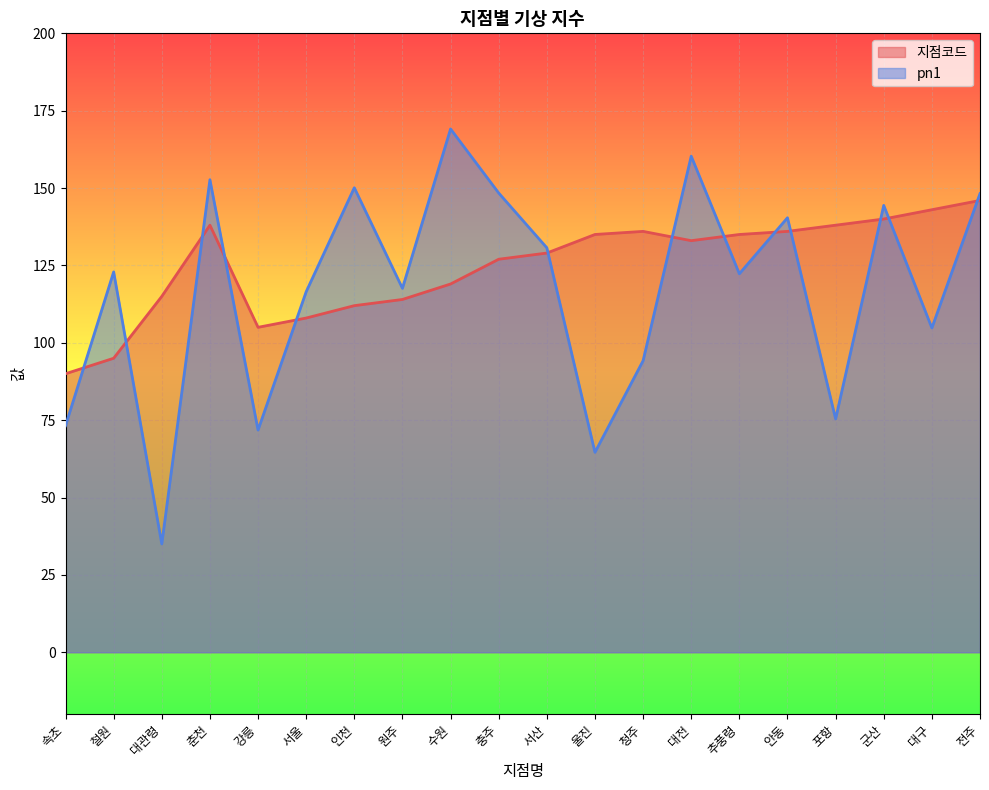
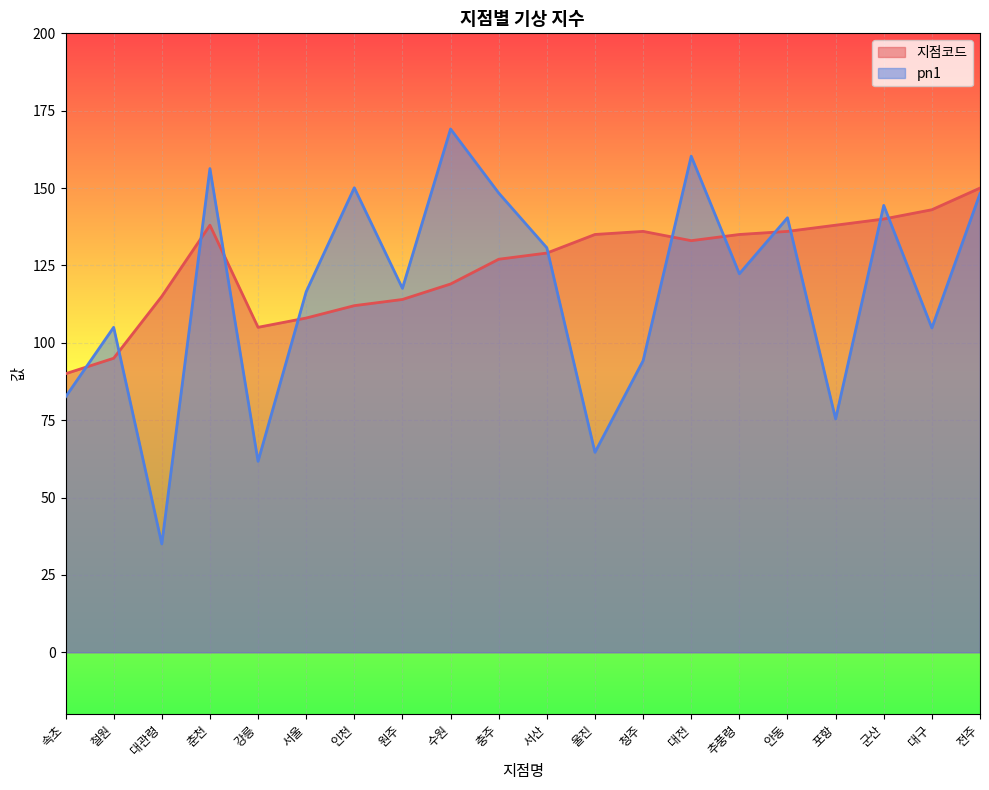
  {
    "지점코드": {
      "속초": 90,
      "철원": 95,
      "대관령": 115,
      "춘천": 138,
      "강릉": 105,
      "서울": 108,
      "인천": 112,
      "원주": 114,
      "수원": 119,
      "충주": 127,
      "서산": 129,
      "울진": 135,
      "청주": 136,
      "대전": 133,
      "추풍령": 135,
      "안동": 136,
      "포항": 138,
      "군산": 140,
      "대구": 143,
-     "전주": 146
+     "전주": 150
    },
    "pn1": {
-     "속초": 73,
-     "철원": 123,
+     "속초": 83,
+     "철원": 105,
      "대관령": 35,
-     "춘천": 153,
-     "강릉": 72,
+     "춘천": 156,
+     "강릉": 62,
      "서울": 117,
      "인천": 150,
      "원주": 118,
      "수원": 169,
      "충주": 148,
      "서산": 131,
      "울진": 65,
      "청주": 94,
      "대전": 160,
      "추풍령": 122,
      "안동": 140,
      "포항": 75,
      "군산": 144,
      "대구": 105,
      "전주": 148
    }
  }
